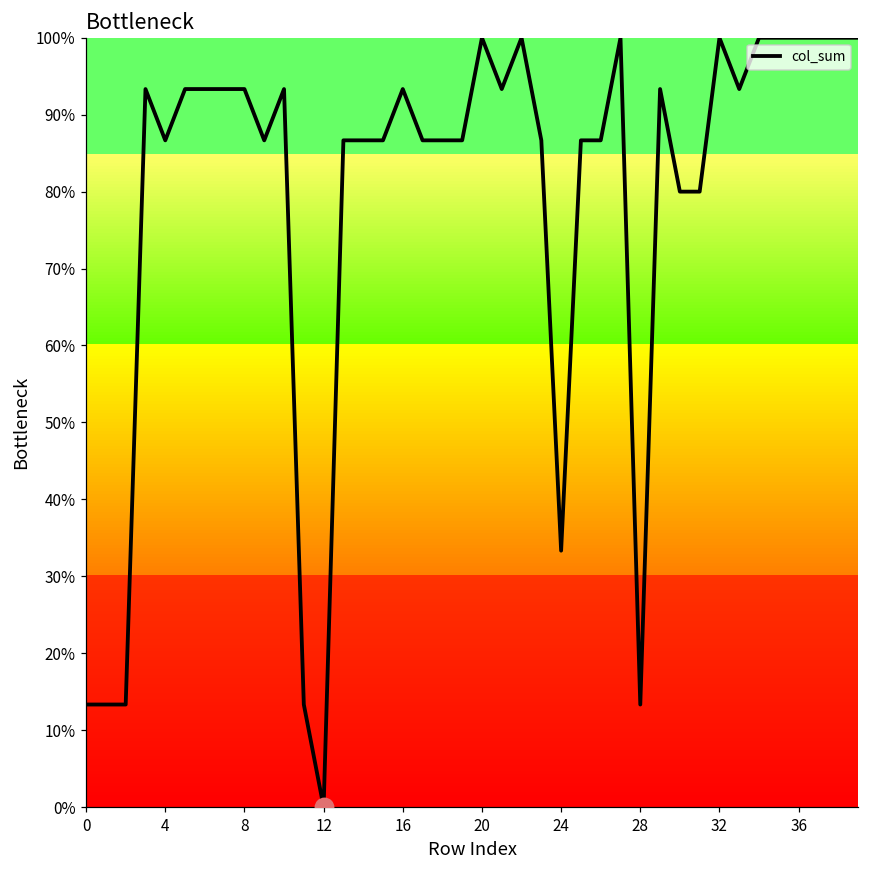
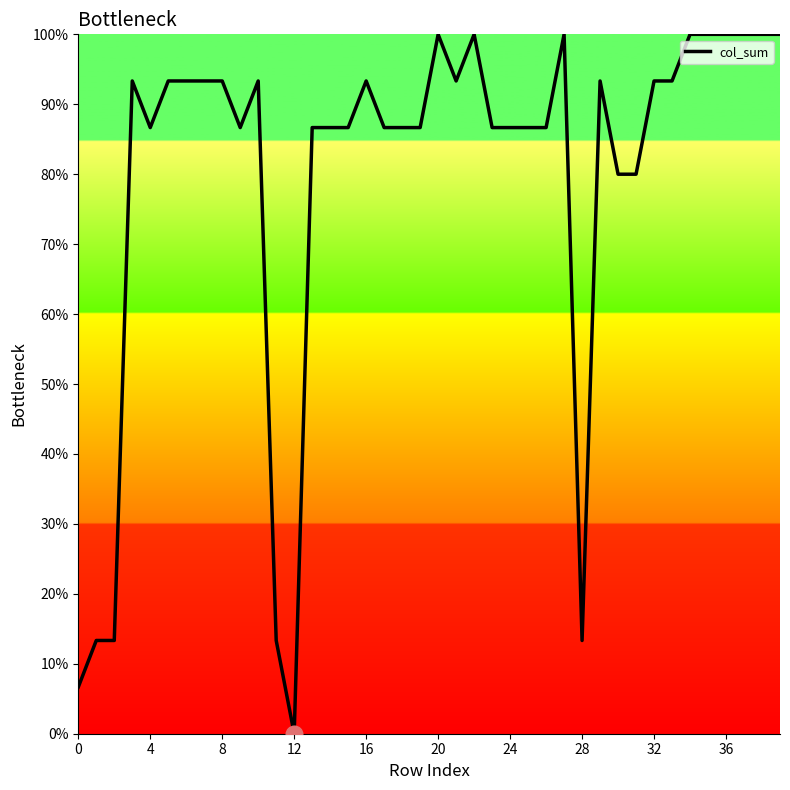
  {
    "col_sum": {
-     "0": "13%",
+     "0": "7%",
      "4": "87%",
      "8": "93%",
      "16": "93%",
      "20": "100%",
-     "24": "33%",
+     "24": "87%",
      "28": "13%",
-     "32": "100%",
+     "32": "93%",
      "36": "100%"
    }
  }
